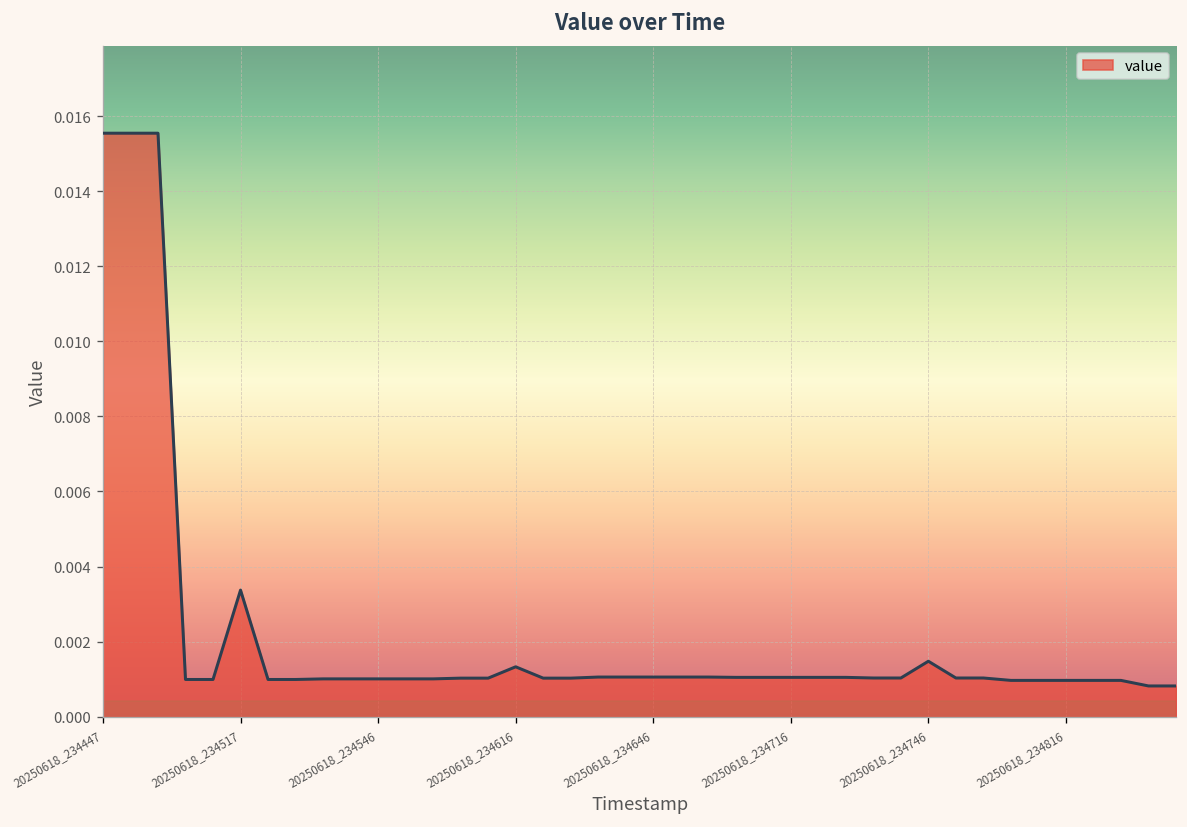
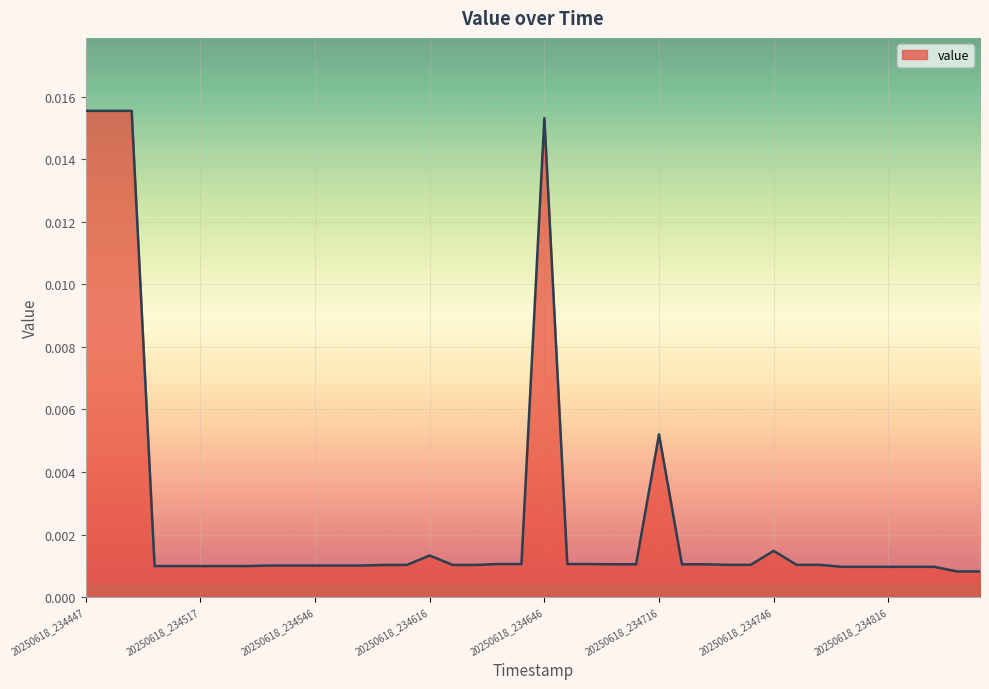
  {
    "20250618_234447": 0.0155,
-   "20250618_234517": 0.0034,
+   "20250618_234517": 0.0010,
    "20250618_234546": 0.0010,
    "20250618_234616": 0.0013,
-   "20250618_234646": 0.0011,
-   "20250618_234716": 0.0010,
+   "20250618_234646": 0.0153,
+   "20250618_234716": 0.0052,
    "20250618_234746": 0.0015,
    "20250618_234816": 0.0010
  }
